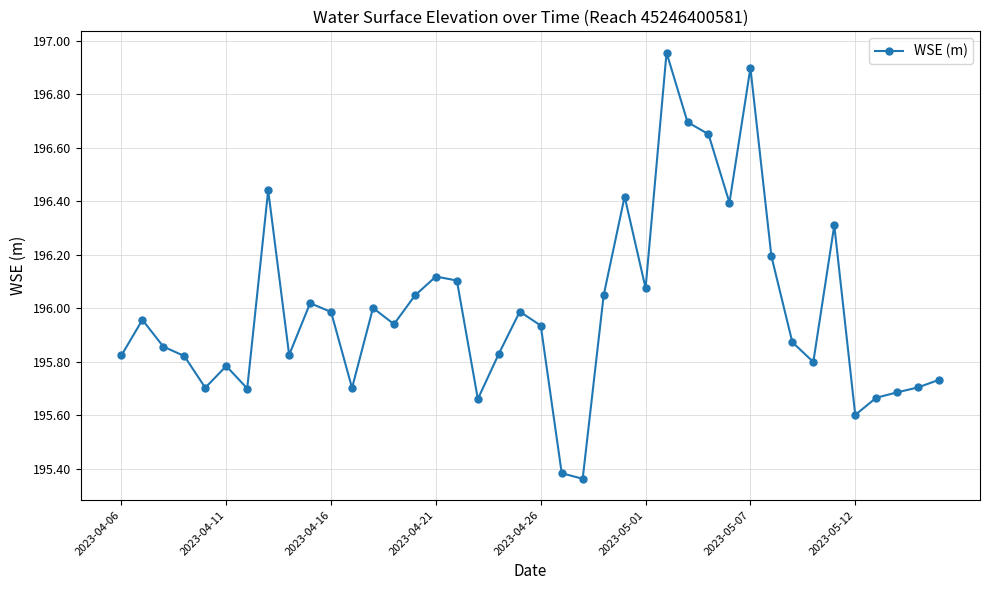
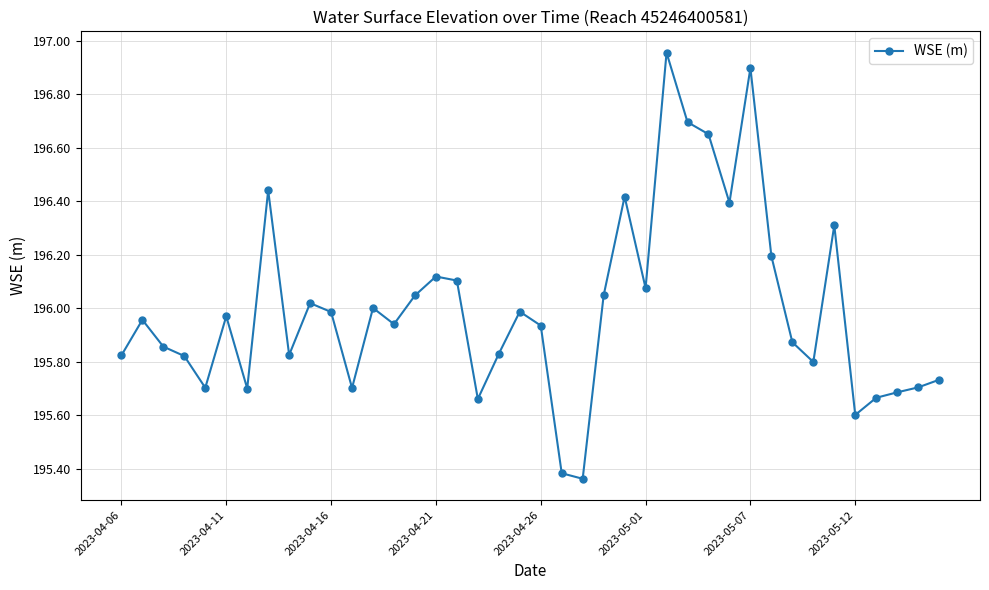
  {
    "2023-04-06": 195.82,
-   "2023-04-11": 195.78,
+   "2023-04-11": 195.97,
    "2023-04-16": 195.99,
    "2023-04-21": 196.12,
    "2023-04-26": 195.93,
    "2023-05-01": 196.08,
    "2023-05-07": 196.90,
    "2023-05-12": 195.60
  }
